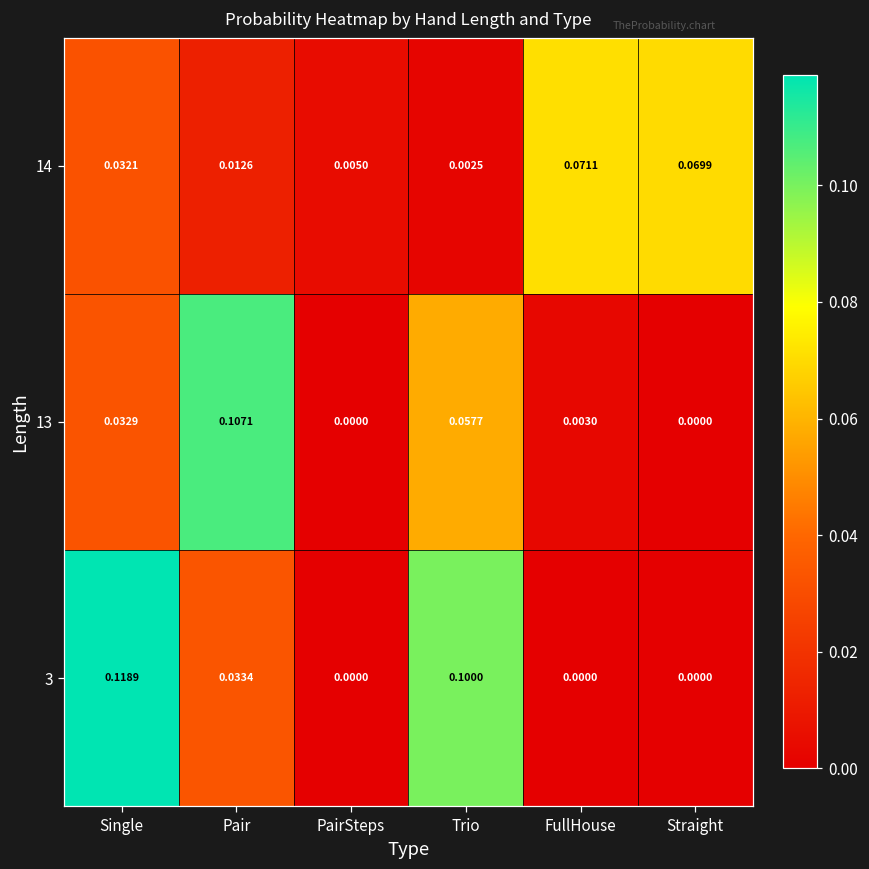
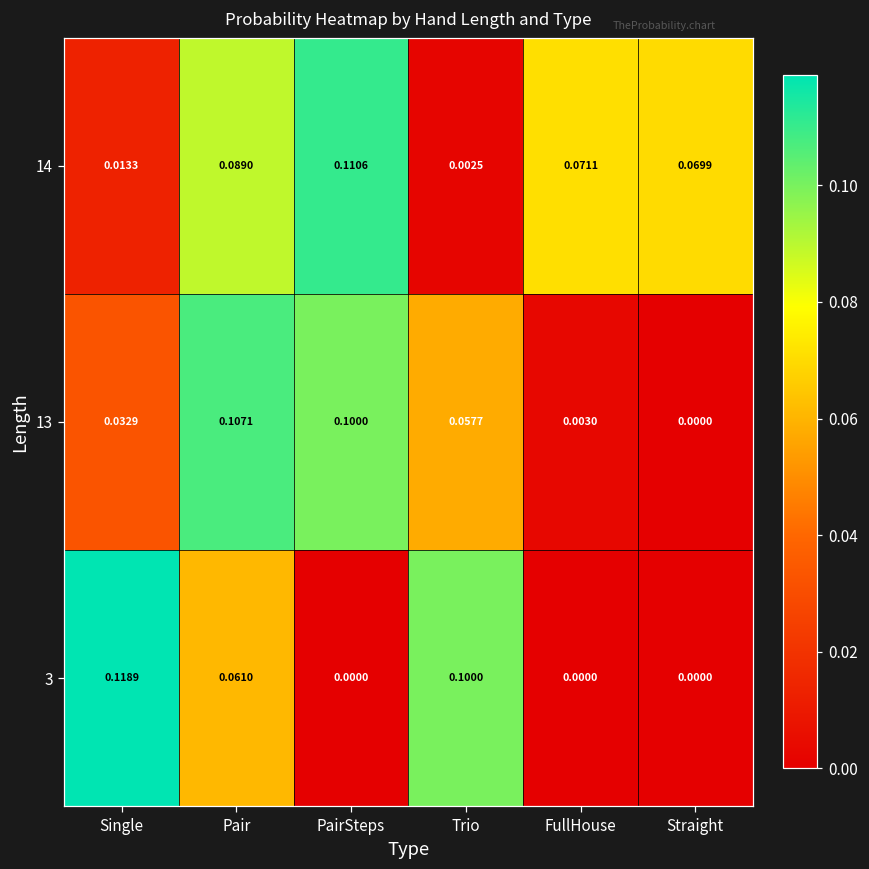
  {
    "14": {
-     "Single": 0.0321,
-     "Pair": 0.0126,
-     "PairSteps": 0.0050,
+     "Single": 0.0133,
+     "Pair": 0.0890,
+     "PairSteps": 0.1106,
      "Trio": 0.0025,
      "FullHouse": 0.0711,
      "Straight": 0.0699
    },
    "13": {
      "Single": 0.0329,
      "Pair": 0.1071,
-     "PairSteps": 0.0000,
+     "PairSteps": 0.1000,
      "Trio": 0.0577,
      "FullHouse": 0.0030,
      "Straight": 0.0000
    },
    "3": {
      "Single": 0.1189,
-     "Pair": 0.0334,
+     "Pair": 0.0610,
      "PairSteps": 0.0000,
      "Trio": 0.1000,
      "FullHouse": 0.0000,
      "Straight": 0.0000
    }
  }
